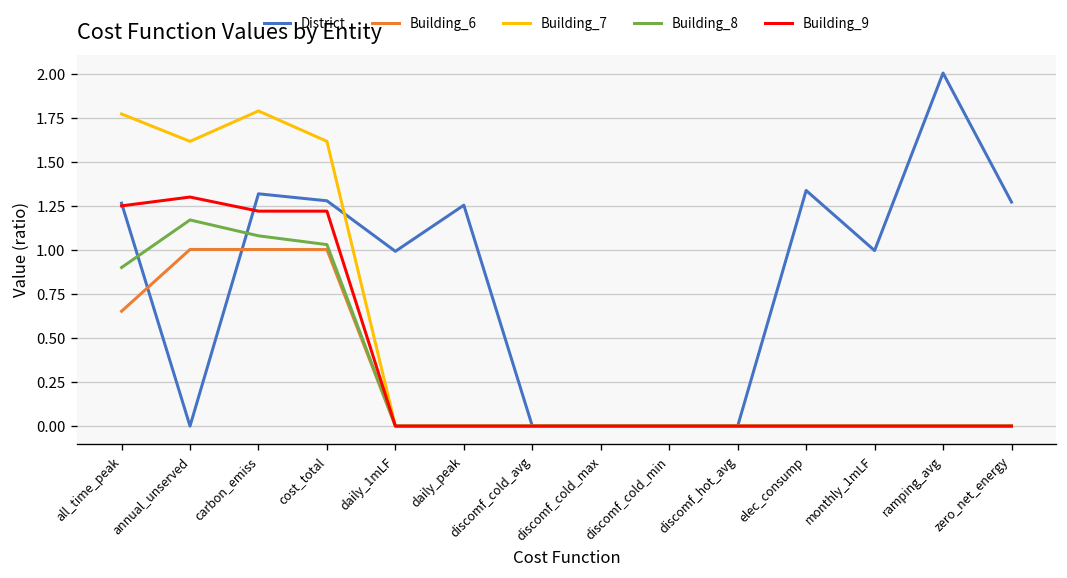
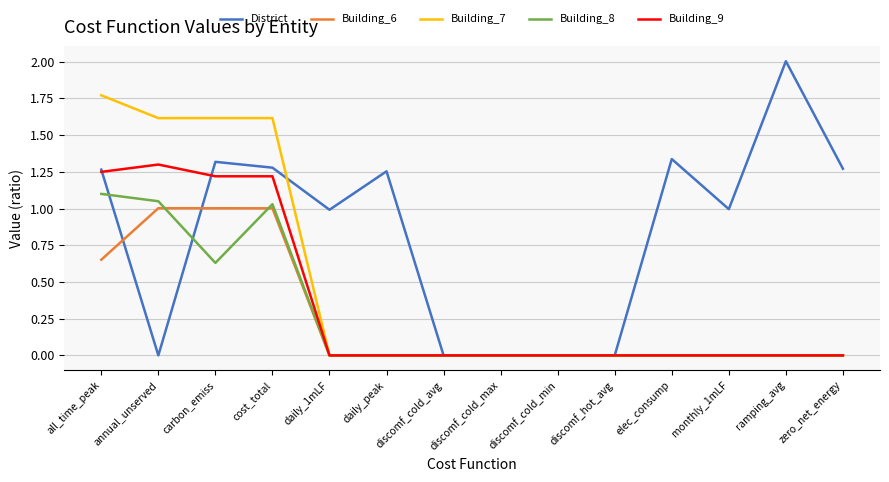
  {
    "District": {
      "annual_unserved": 0.00,
      "carbon_emiss": 1.32,
      "cost_total": 1.28,
      "daily_1mLF": 0.99,
      "daily_peak": 1.25,
      "elec_consump": 1.34,
      "monthly_1mLF": 1.00,
      "ramping_avg": 2.00,
      "zero_net_energy": 1.27
    },
    "Building_6": {
      "all_time_peak": 0.65,
      "annual_unserved": 1.00,
      "carbon_emiss": 1.00,
      "cost_total": 1.00
    },
    "Building_7": {
      "all_time_peak": 1.77,
      "annual_unserved": 1.62,
-     "carbon_emiss": 1.79,
+     "carbon_emiss": 1.62,
      "cost_total": 1.62
    },
    "Building_8": {
-     "all_time_peak": 0.9,
-     "annual_unserved": 1.17,
-     "carbon_emiss": 1.08,
+     "all_time_peak": 1.1,
+     "annual_unserved": 1.05,
+     "carbon_emiss": 0.63,
      "cost_total": 1.03
    },
    "Building_9": {
      "annual_unserved": 1.30,
      "carbon_emiss": 1.22,
      "cost_total": 1.22
    }
  }
